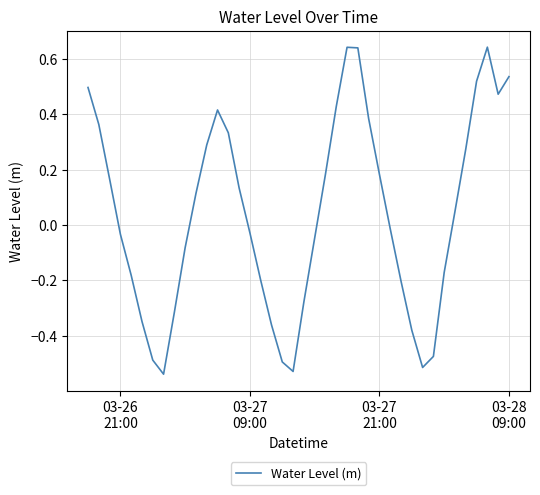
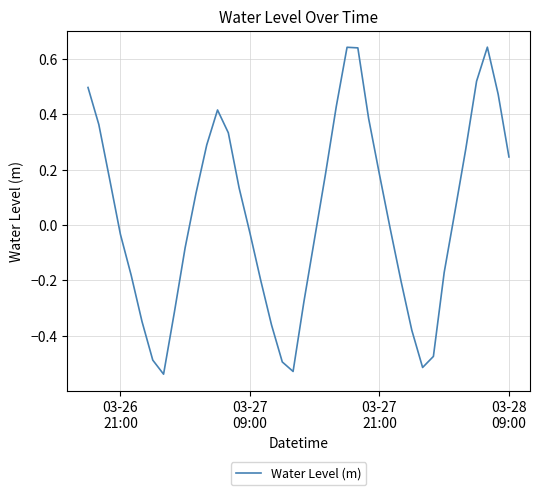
  {
    "03-26 21:00": -0.03,
    "03-27 09:00": -0.03,
    "03-27 21:00": 0.18,
-   "03-28 09:00": 0.54
+   "03-28 09:00": 0.25
  }
